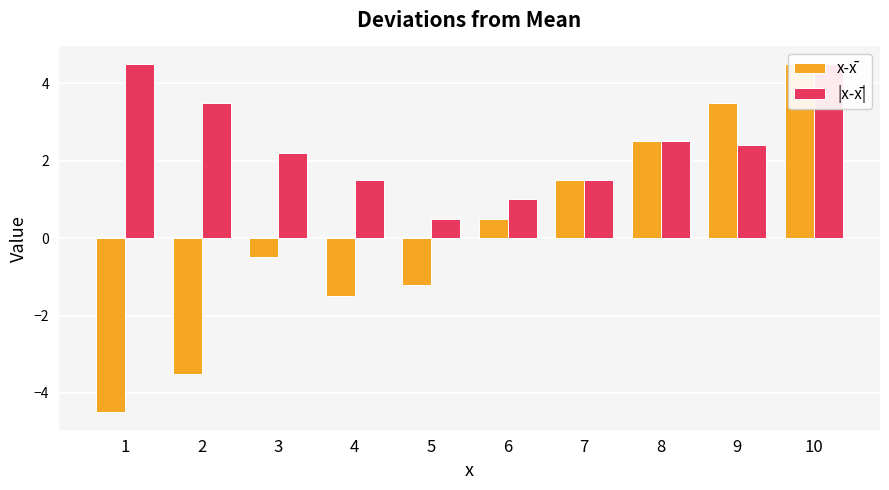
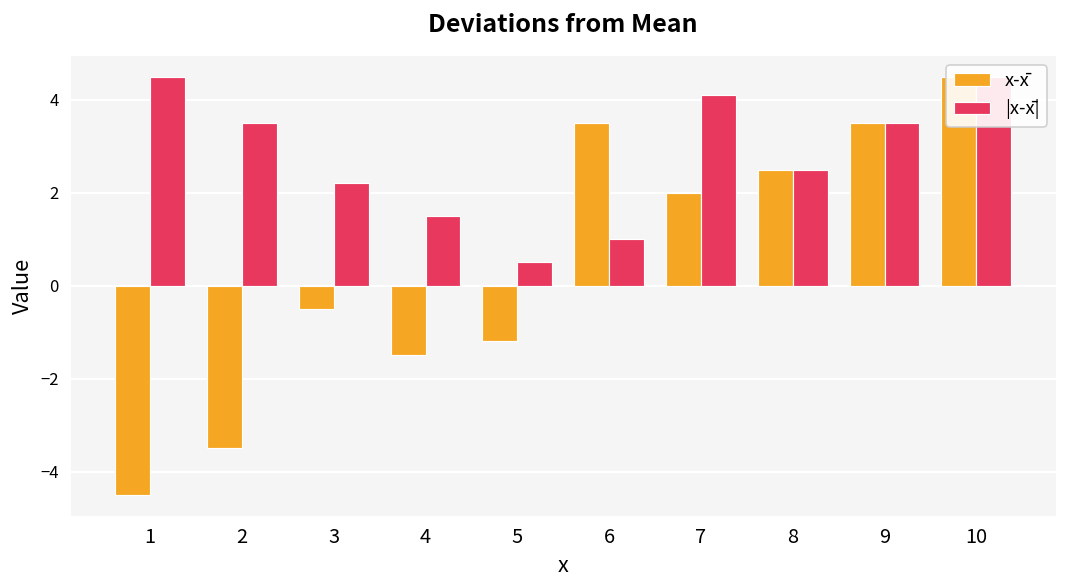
  {
    "x-x̄": {
      "1": -4.5,
      "2": -3.5,
      "3": -0.5,
      "4": -1.5,
      "5": -1.2,
-     "6": 0.5,
-     "7": 1.5,
+     "6": 3.5,
+     "7": 2.0,
      "8": 2.5,
      "9": 3.5
    },
    "|x-x̄|": {
      "1": 4.5,
      "2": 3.5,
      "3": 2.2,
      "4": 1.5,
      "5": 0.5,
      "6": 1.0,
-     "7": 1.5,
+     "7": 4.1,
      "8": 2.5,
-     "9": 2.4
+     "9": 3.5
    }
  }
